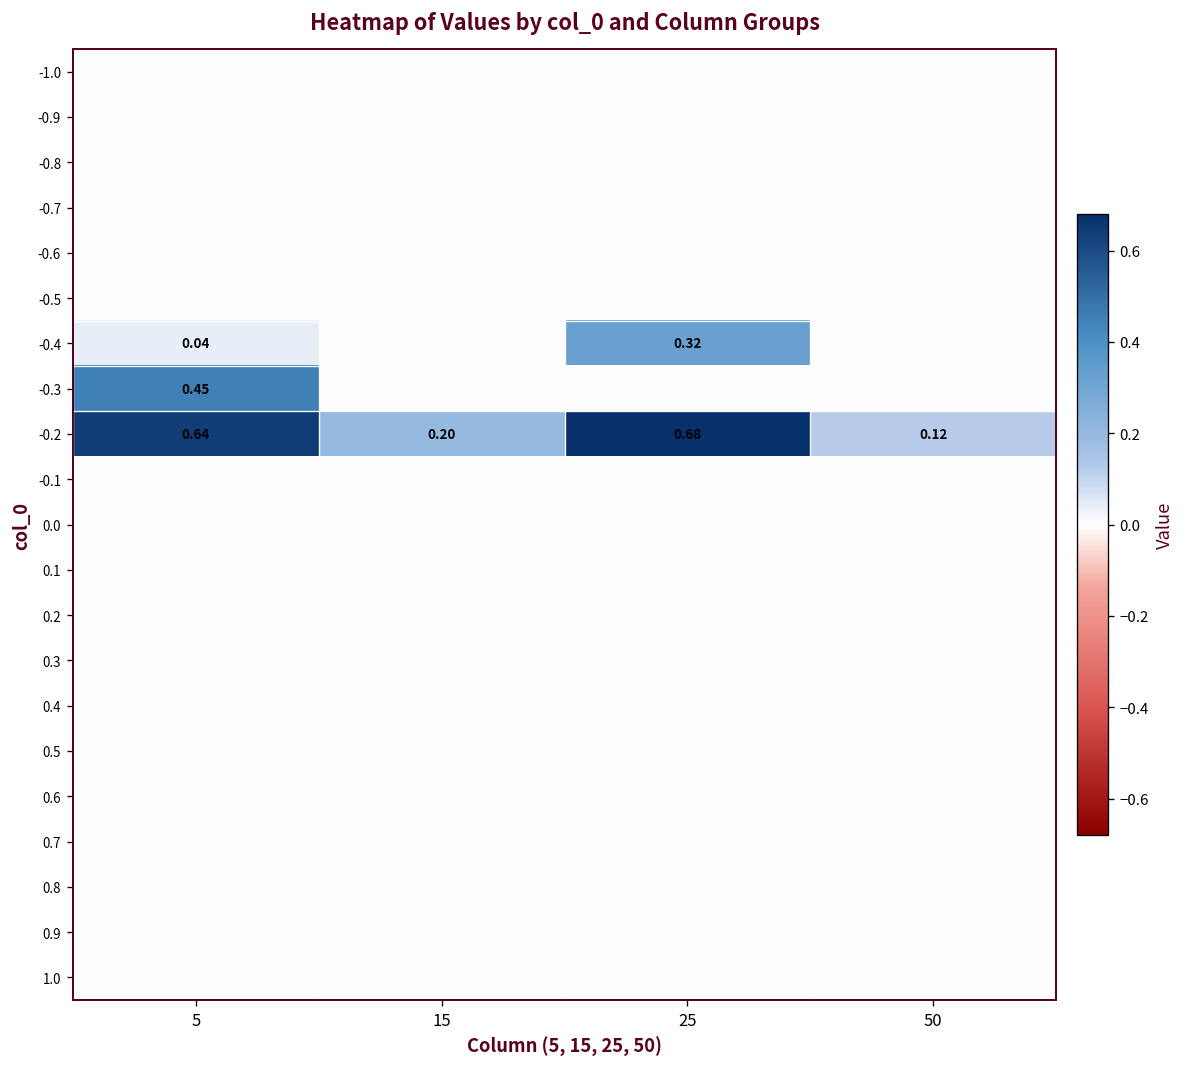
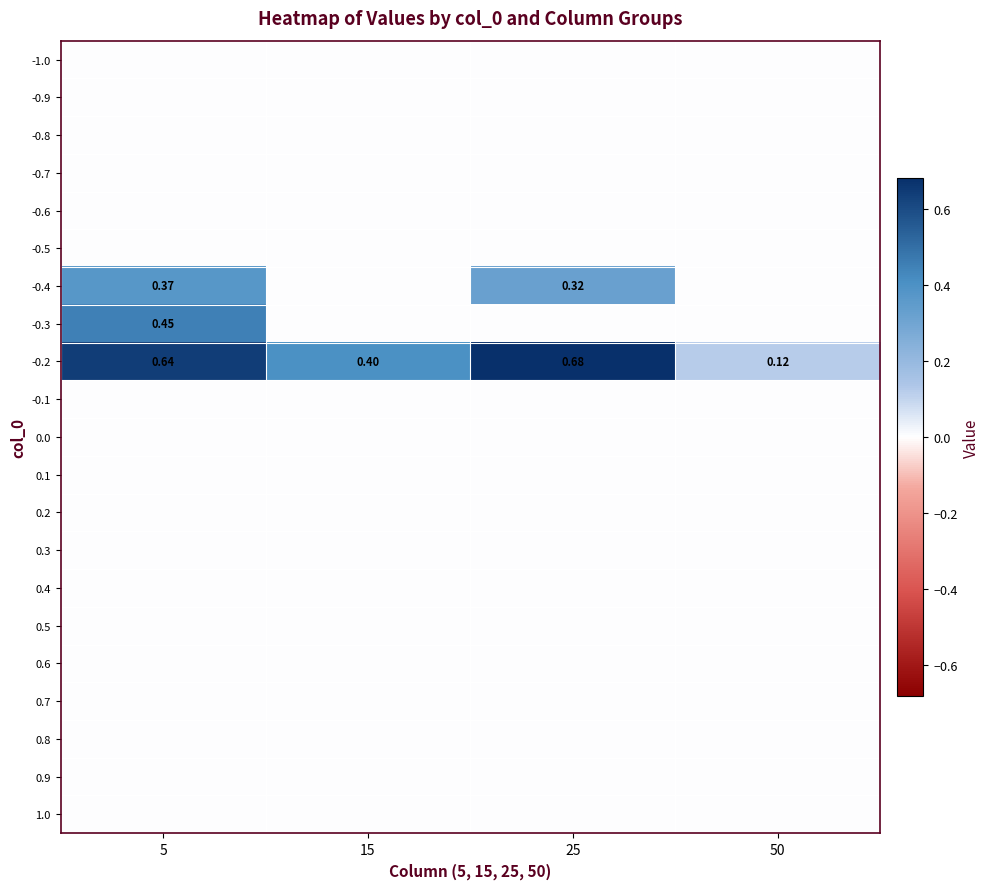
  {
    "-0.4": {
-     "5": 0.04,
+     "5": 0.37,
      "25": 0.32
    },
    "-0.3": {
      "5": 0.45
    },
    "-0.2": {
      "5": 0.64,
-     "15": 0.20,
+     "15": 0.40,
      "25": 0.68,
      "50": 0.12
    }
  }
